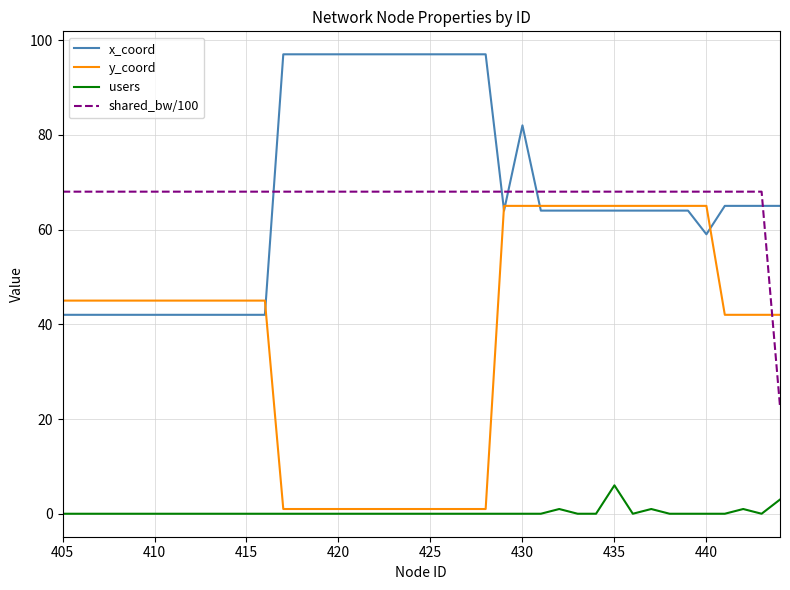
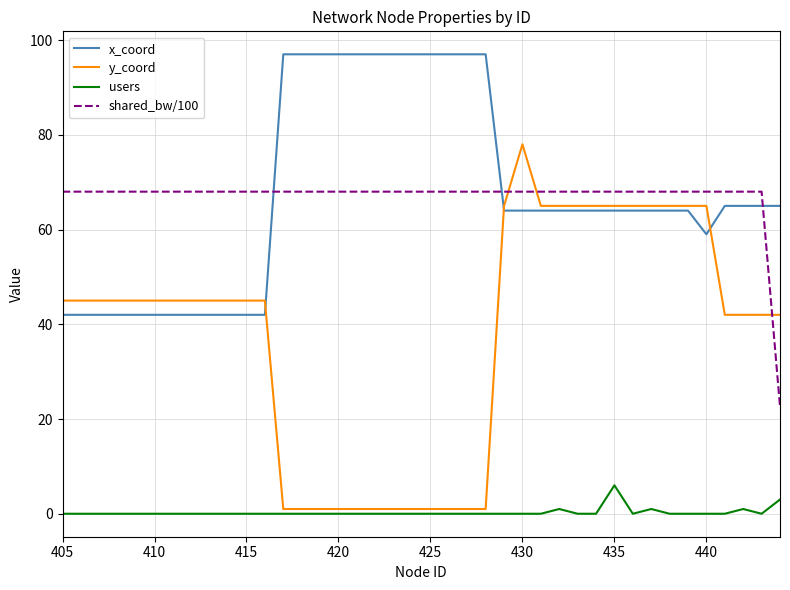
  {
    "x_coord": {
      "405": 42,
      "410": 42,
      "415": 42,
      "420": 97,
      "425": 97,
-     "430": 82,
+     "430": 64,
      "435": 64,
      "440": 59
    },
    "y_coord": {
      "405": 45,
      "410": 45,
      "415": 45,
      "420": 1,
      "425": 1,
-     "430": 65,
+     "430": 78,
      "435": 65,
      "440": 65
    },
    "users": {
      "405": 0,
      "410": 0,
      "415": 0,
      "420": 0,
      "425": 0,
      "430": 0,
      "435": 6,
      "440": 0
    },
    "shared_bw/100": {
      "405": 68,
      "410": 68,
      "415": 68,
      "420": 68,
      "425": 68,
      "430": 68,
      "435": 68,
      "440": 68
    }
  }
